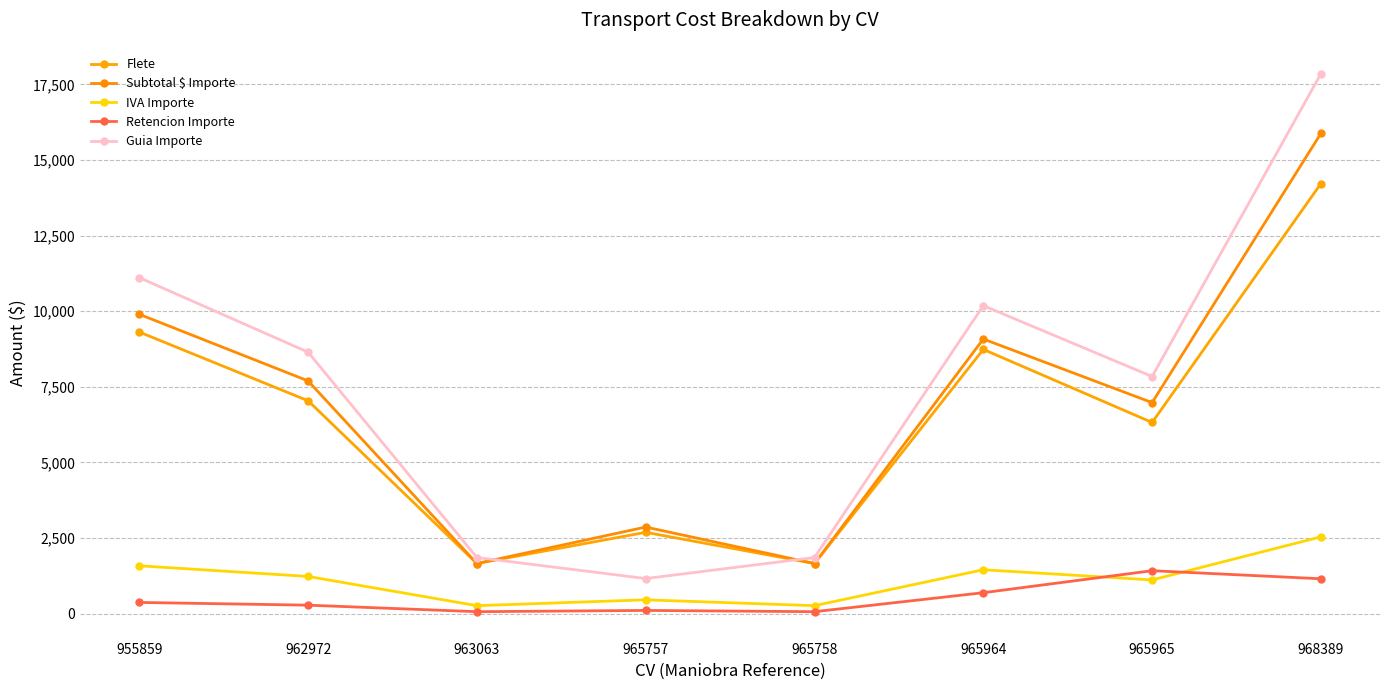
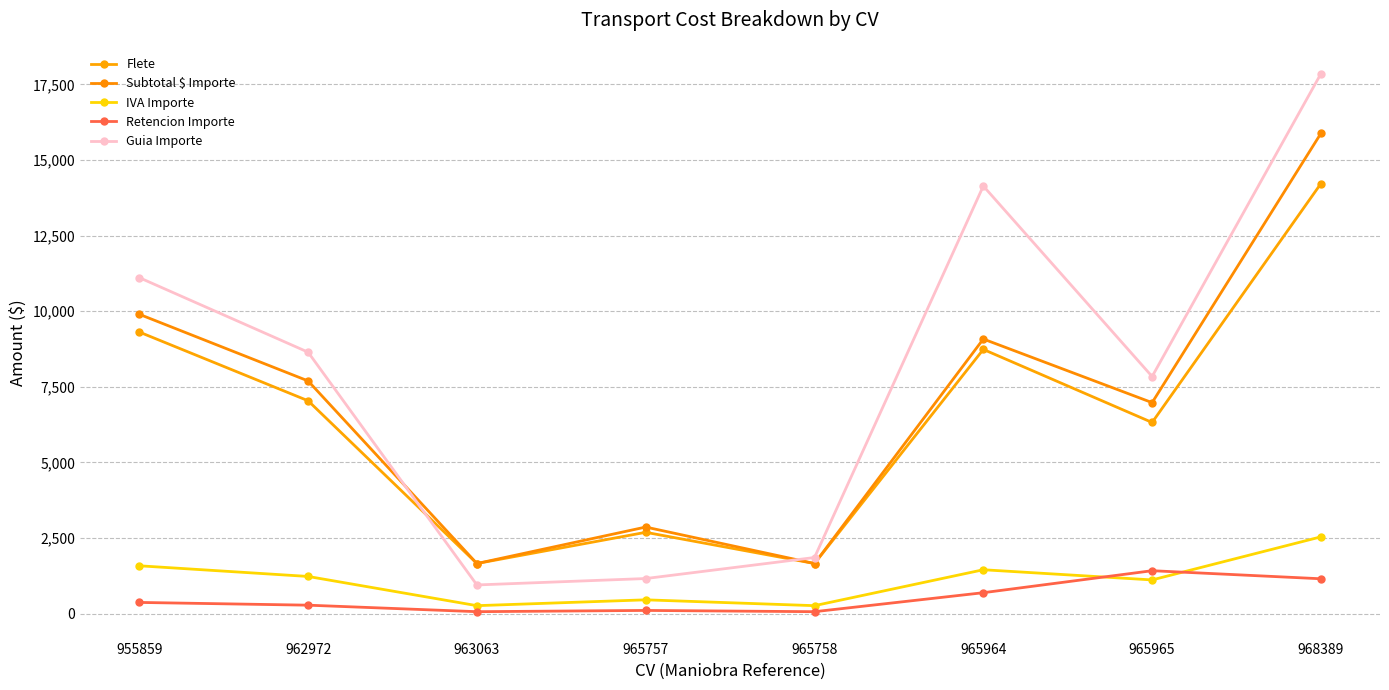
  {
    "Retencion Importe": {
      "955859": "400",
      "962972": "300",
      "963063": "100",
      "965757": "100",
      "965758": "100",
      "965964": "700",
      "965965": "1,400",
      "968389": "1,200"
    },
    "Guia Importe": {
      "955859": "11,100",
      "962972": "8,600",
-     "963063": "1,900",
+     "963063": "1,000",
      "965757": "1,200",
      "965758": "1,900",
-     "965964": "10,200",
+     "965964": "14,100",
      "965965": "7,800",
      "968389": "17,900"
    }
  }
